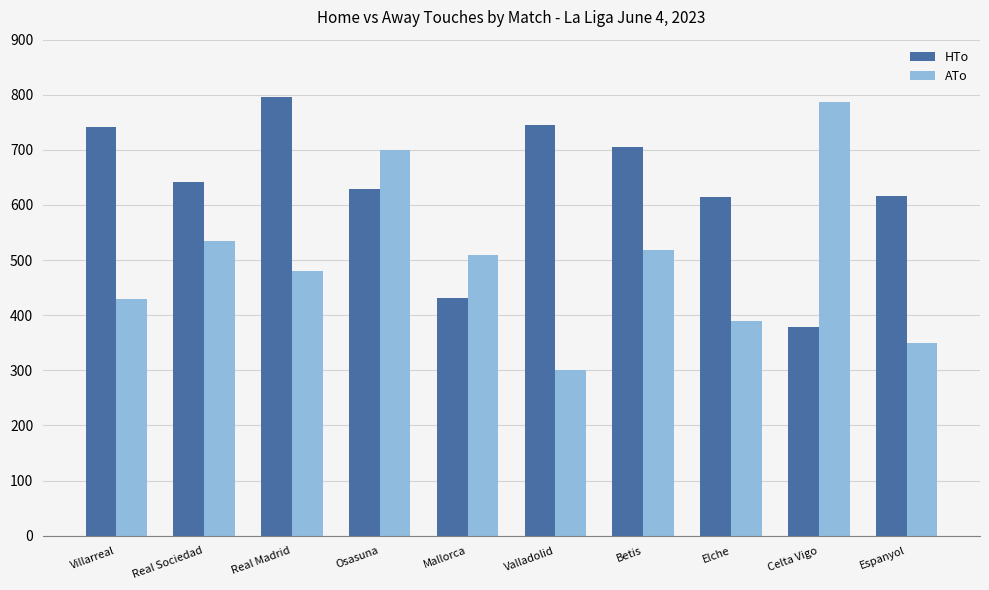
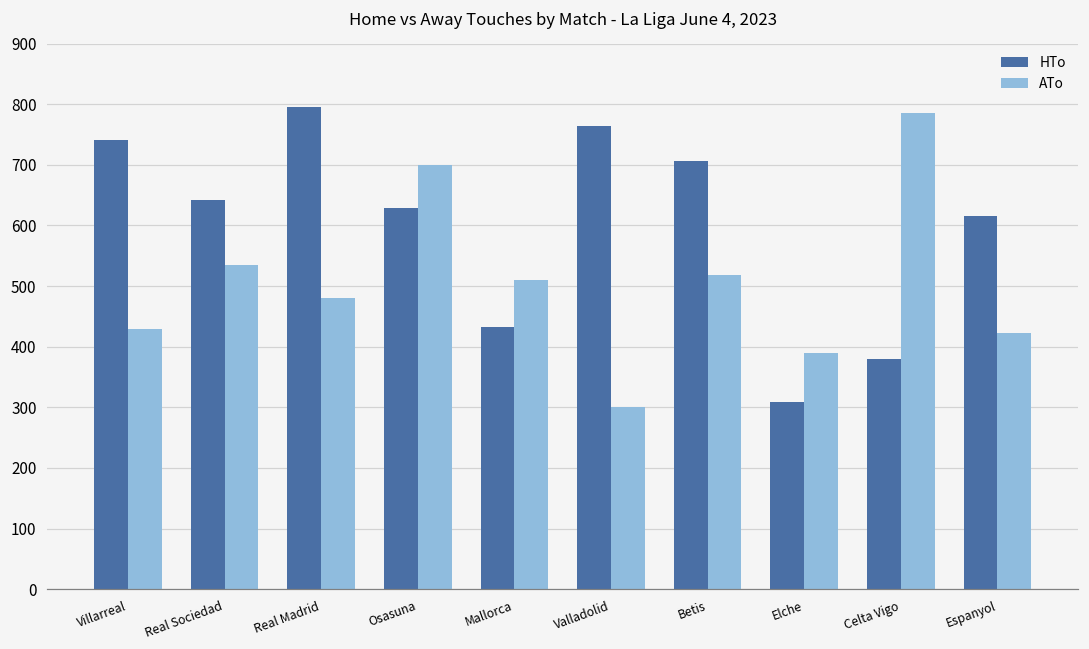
  {
    "HTo": {
      "Villarreal": 740,
      "Real Sociedad": 640,
      "Real Madrid": 800,
      "Osasuna": 630,
      "Mallorca": 430,
-     "Valladolid": 750,
+     "Valladolid": 760,
      "Betis": 710,
-     "Elche": 620,
+     "Elche": 310,
      "Celta Vigo": 380,
      "Espanyol": 620
    },
    "ATo": {
      "Villarreal": 430,
      "Real Sociedad": 540,
      "Real Madrid": 480,
      "Osasuna": 700,
      "Mallorca": 510,
      "Valladolid": 300,
      "Betis": 520,
      "Elche": 390,
      "Celta Vigo": 790,
-     "Espanyol": 350
+     "Espanyol": 420
    }
  }
